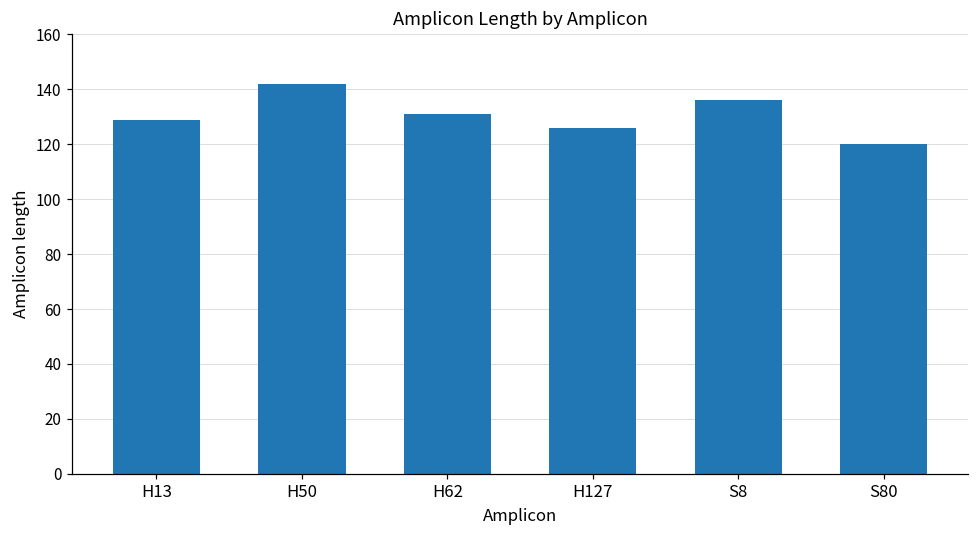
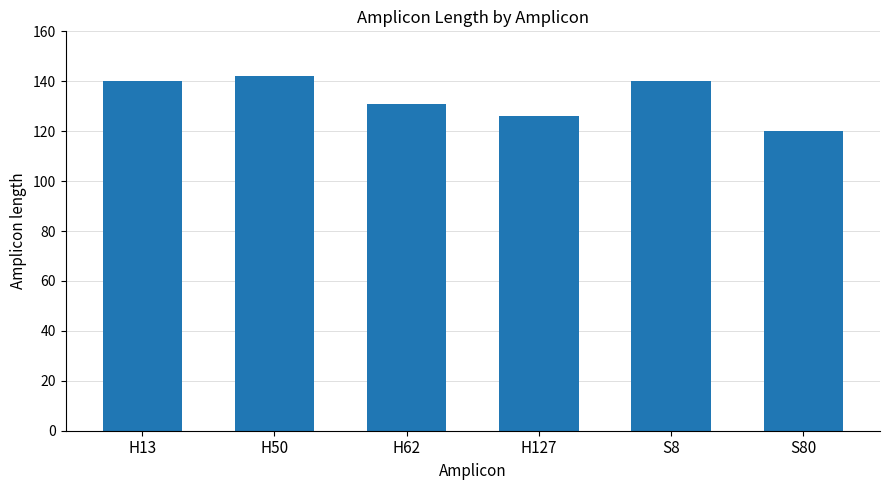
  {
-   "H13": 129,
+   "H13": 140,
    "H50": 142,
    "H62": 131,
    "H127": 126,
-   "S8": 136,
+   "S8": 140,
    "S80": 120
  }
